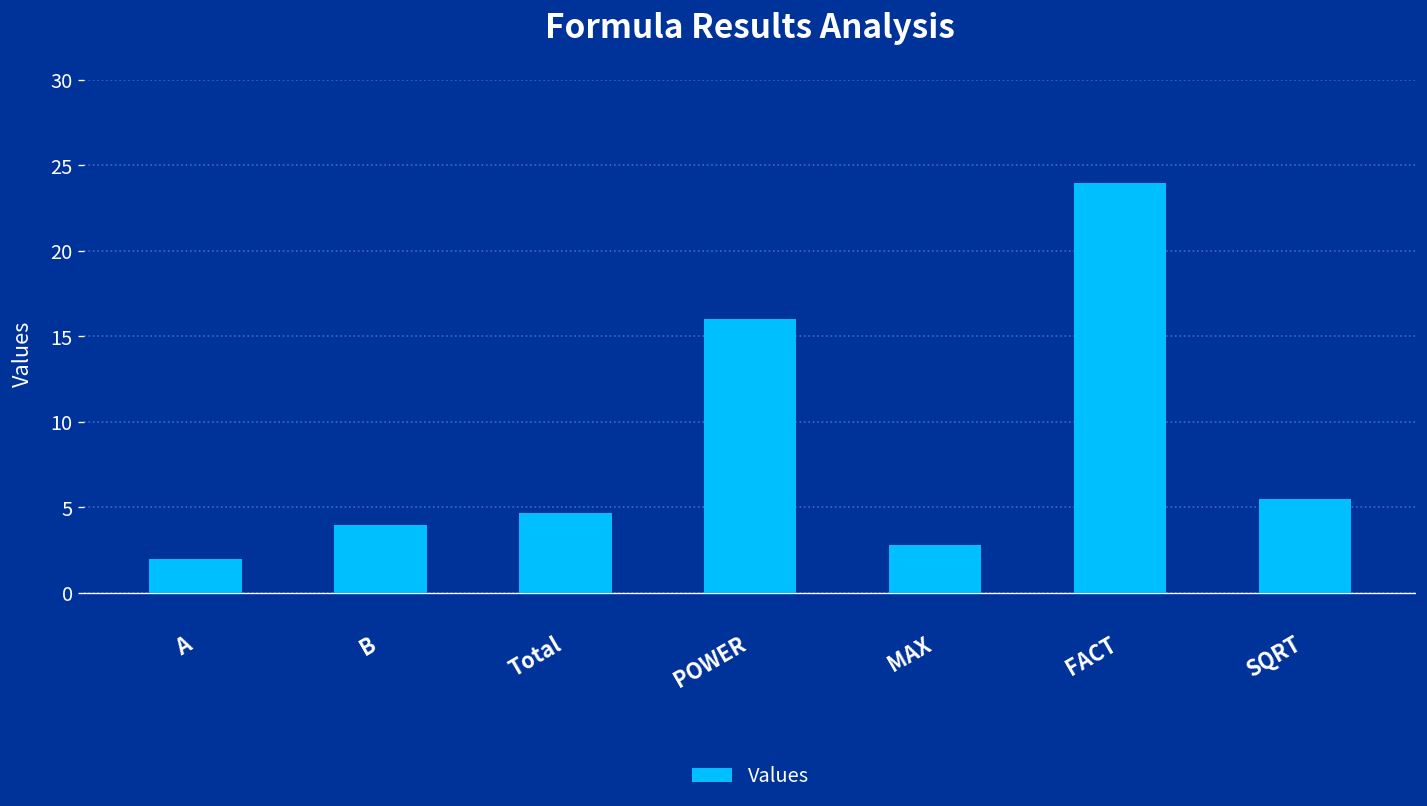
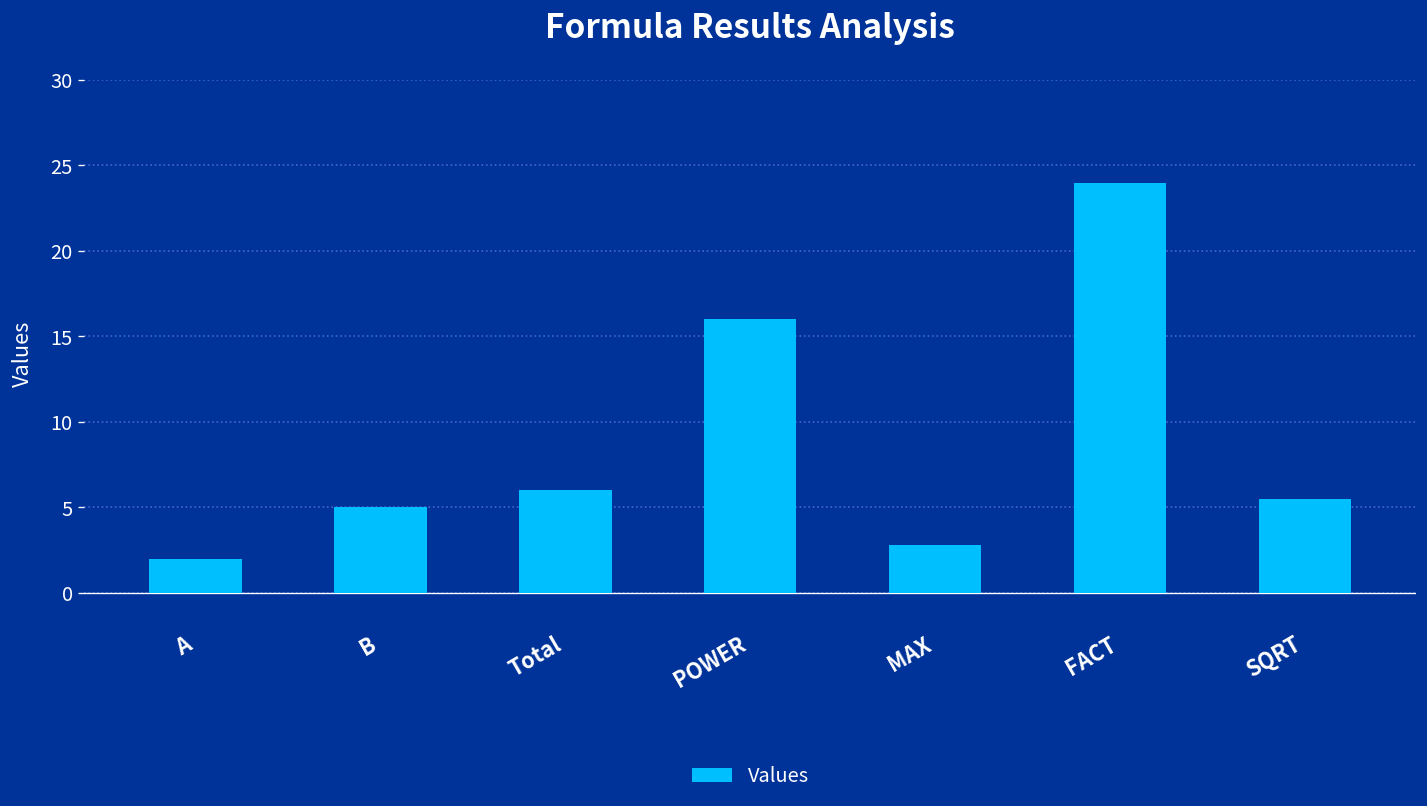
  {
    "A": 2.0,
-   "B": 4,
-   "Total": 4.7,
+   "B": 5,
+   "Total": 6.0,
    "POWER": 16.0,
    "MAX": 2.8,
    "FACT": 24.0,
    "SQRT": 5.5
  }
